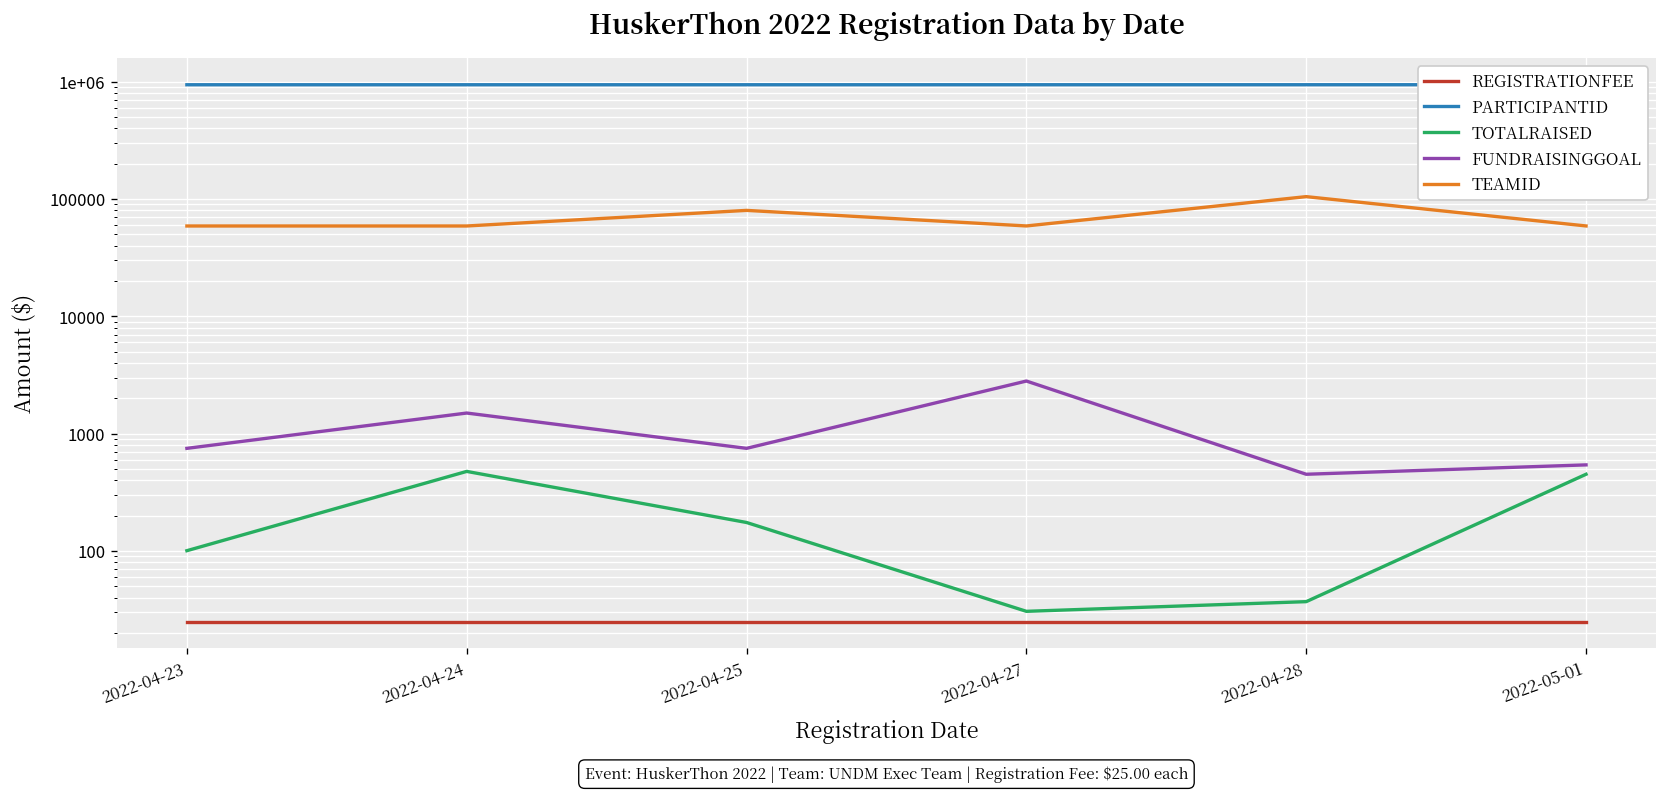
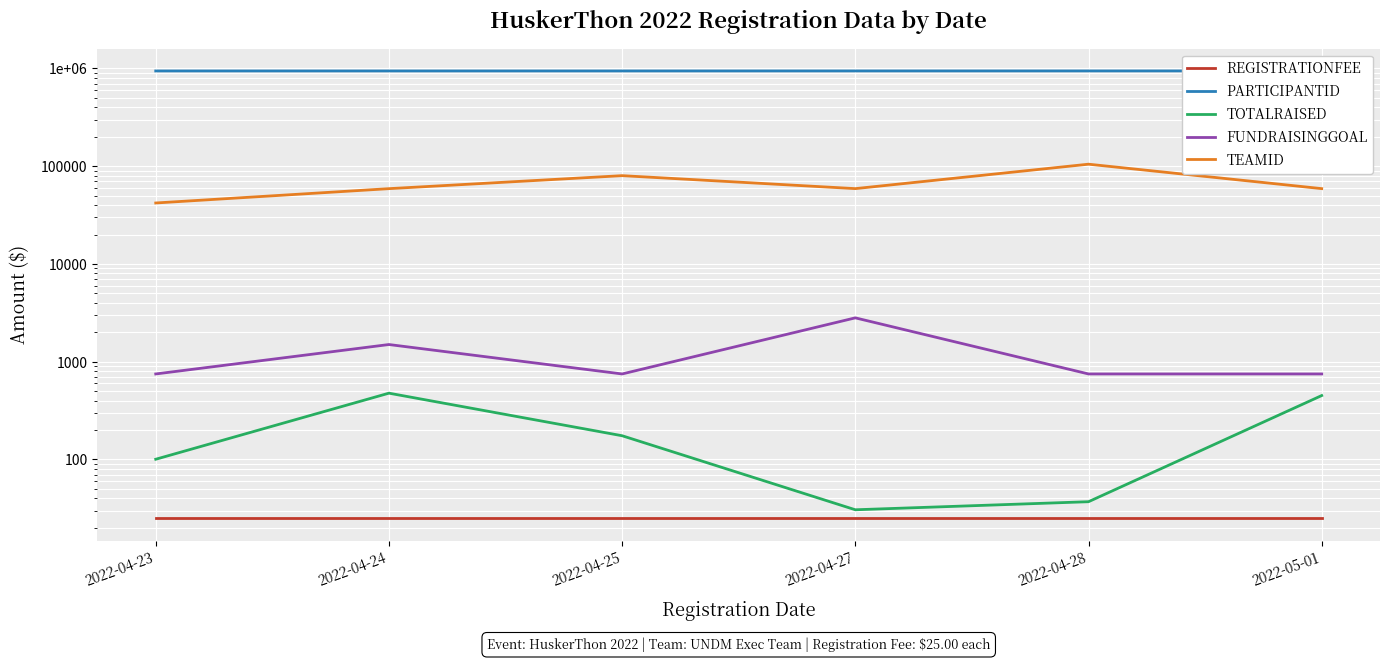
  {
    "REGISTRATIONFEE": {
      "2022-04-23": 25,
      "2022-04-24": 25,
      "2022-04-25": 25,
      "2022-04-27": 25,
      "2022-04-28": 25,
      "2022-05-01": 25
    },
    "PARTICIPANTID": {
      "2022-04-23": 900000,
      "2022-04-24": 900000,
      "2022-04-25": 900000,
      "2022-04-27": 900000,
      "2022-04-28": 900000
    },
    "TOTALRAISED": {
      "2022-04-23": 100,
      "2022-04-24": 500,
      "2022-04-25": 180,
      "2022-04-27": 31,
      "2022-04-28": 37,
      "2022-05-01": 500
    },
    "FUNDRAISINGGOAL": {
      "2022-04-23": 800,
      "2022-04-24": 1500,
      "2022-04-25": 800,
      "2022-04-27": 2800,
-     "2022-04-28": 500,
-     "2022-05-01": 500
+     "2022-04-28": 800,
+     "2022-05-01": 800
    },
    "TEAMID": {
-     "2022-04-23": 60000,
+     "2022-04-23": 42000,
      "2022-04-24": 60000,
      "2022-04-25": 80000,
      "2022-04-27": 60000,
      "2022-04-28": 100000,
      "2022-05-01": 60000
    }
  }
